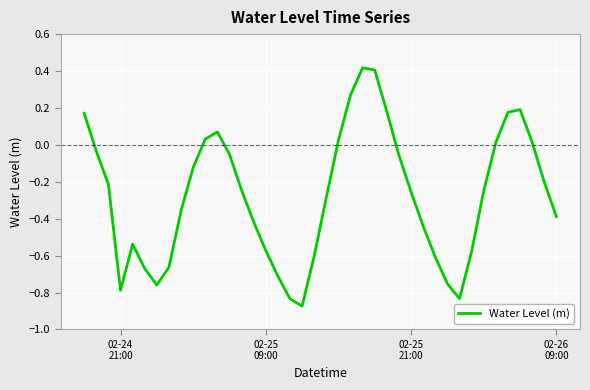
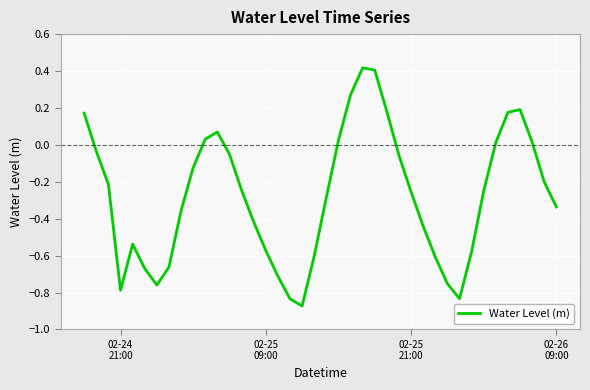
  {
    "02-24 21:00": -0.79,
    "02-25 09:00": -0.57,
    "02-25 21:00": -0.26,
-   "02-26 09:00": -0.39
+   "02-26 09:00": -0.34
  }
